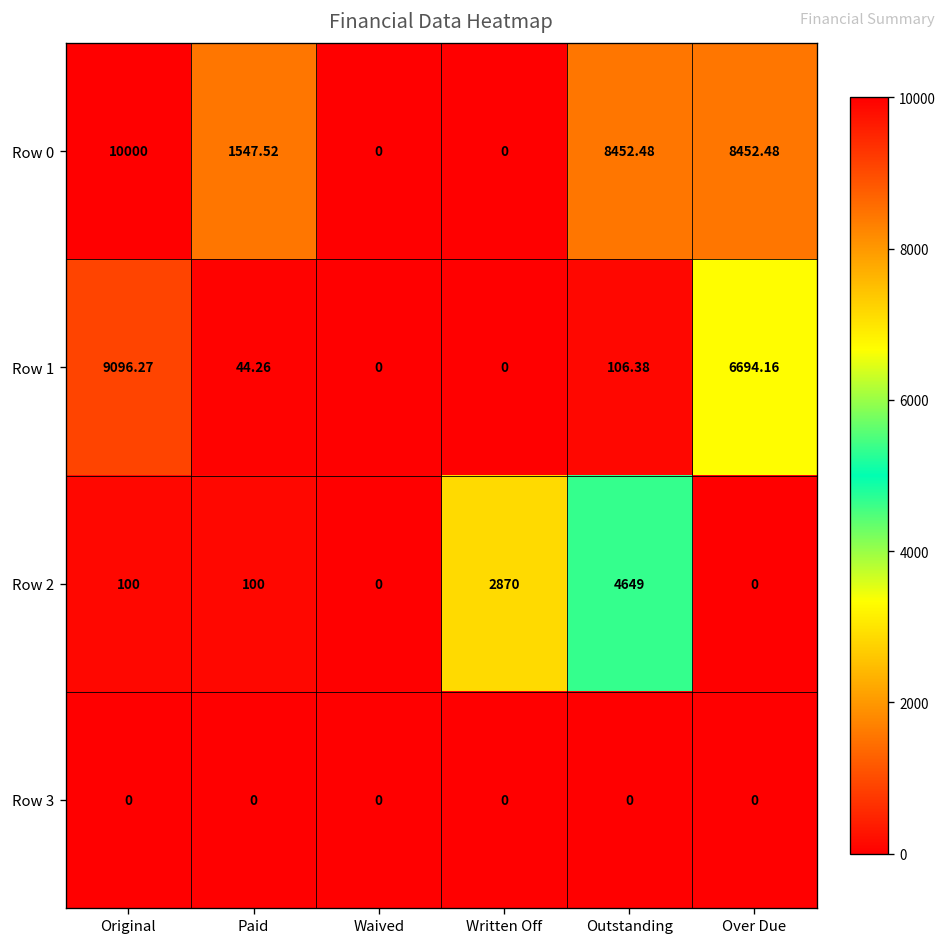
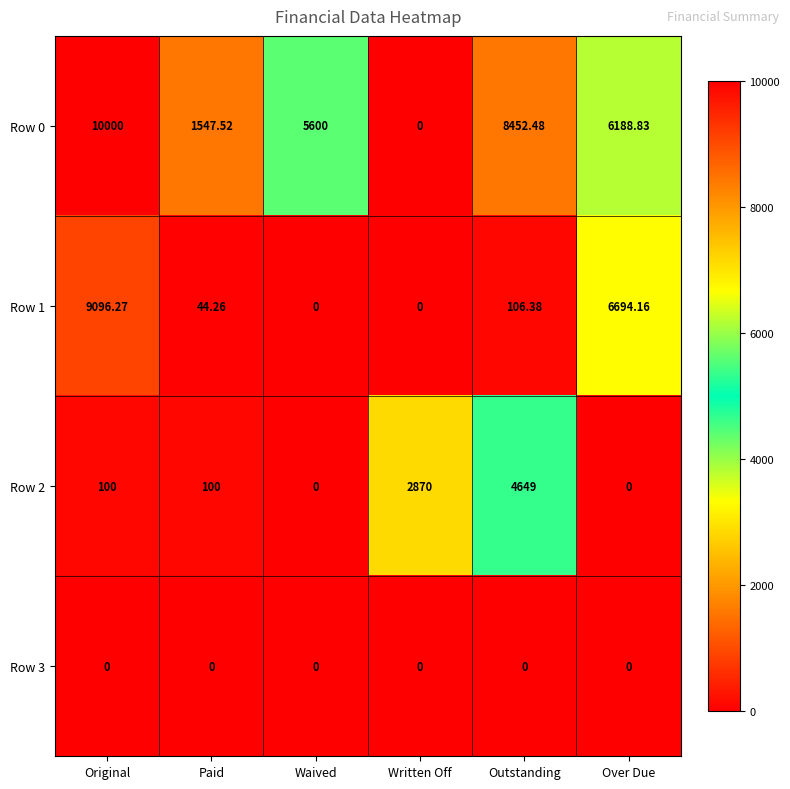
  {
    "Row 0": {
      "Original": 10000,
      "Paid": 1547.52,
-     "Waived": 0,
+     "Waived": 5600,
      "Written Off": 0,
      "Outstanding": 8452.48,
-     "Over Due": 8452.48
+     "Over Due": 6188.83
    },
    "Row 1": {
      "Original": 9096.27,
      "Paid": 44.26,
      "Waived": 0,
      "Written Off": 0,
      "Outstanding": 106.38,
      "Over Due": 6694.16
    },
    "Row 2": {
      "Original": 100,
      "Paid": 100,
      "Waived": 0,
      "Written Off": 2870,
      "Outstanding": 4649,
      "Over Due": 0
    },
    "Row 3": {
      "Original": 0,
      "Paid": 0,
      "Waived": 0,
      "Written Off": 0,
      "Outstanding": 0,
      "Over Due": 0
    }
  }
